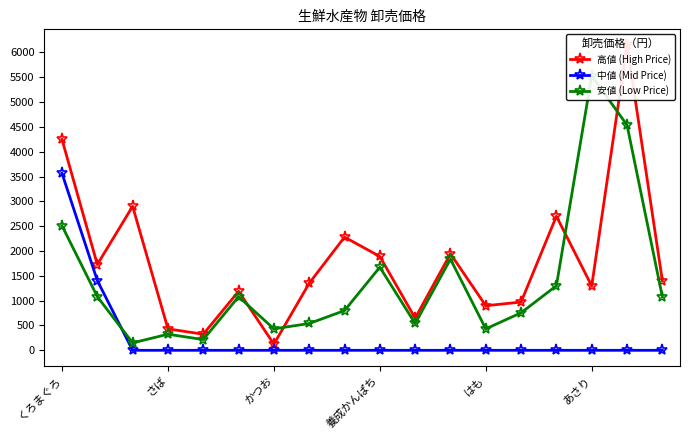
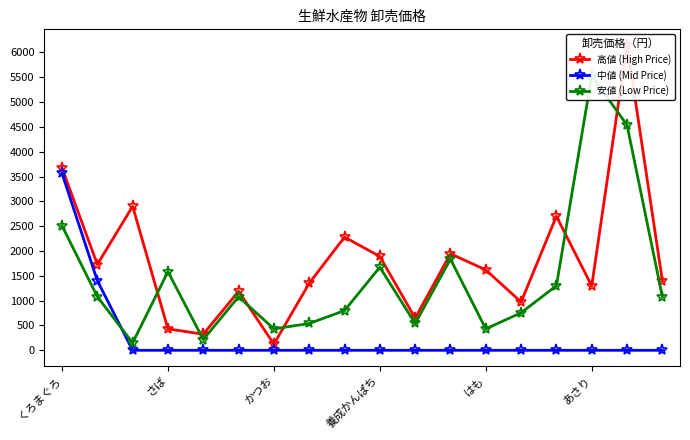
  {
    "高値 (High Price)": {
-     "くろまぐろ": 4200,
+     "くろまぐろ": 3700,
      "さば": 400,
      "かつお": 100,
      "養成かんぱち": 1900,
-     "はも": 900,
+     "はも": 1600,
      "あさり": 1300
    },
    "中値 (Mid Price)": {
      "くろまぐろ": 3600,
      "さば": 0,
      "かつお": 0,
      "養成かんぱち": 0,
      "はも": 0,
      "あさり": 0
    },
    "安値 (Low Price)": {
      "くろまぐろ": 2500,
-     "さば": 300,
+     "さば": 1600,
      "かつお": 400,
      "養成かんぱち": 1700,
      "はも": 400
    }
  }
